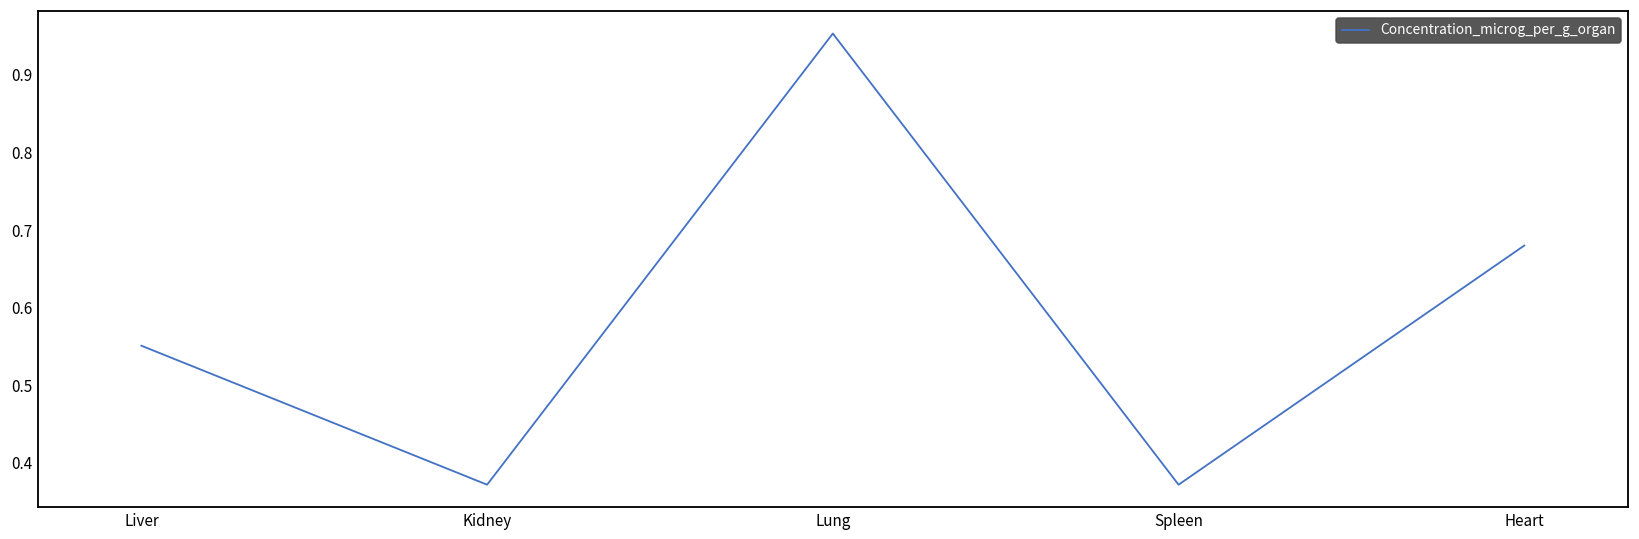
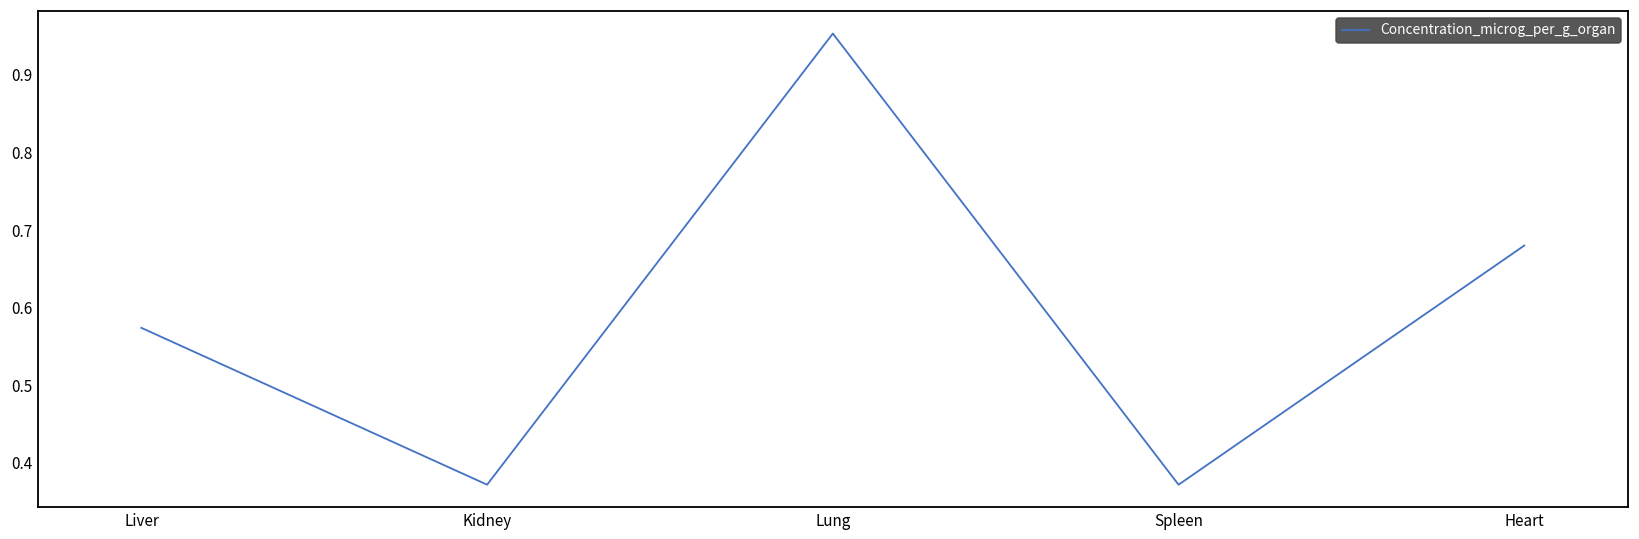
  {
-   "Liver": 0.55,
+   "Liver": 0.57,
    "Kidney": 0.37,
    "Lung": 0.95,
    "Spleen": 0.37,
    "Heart": 0.68
  }
